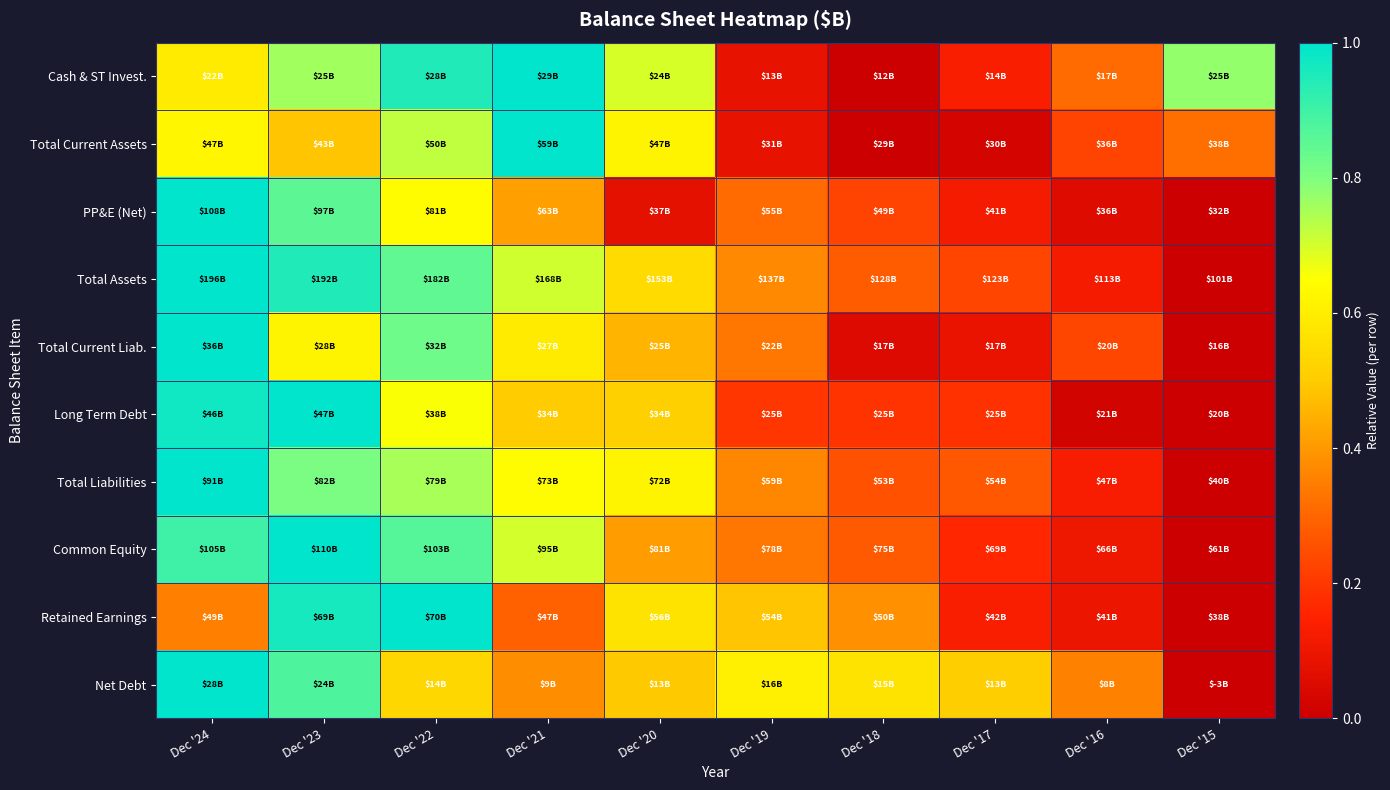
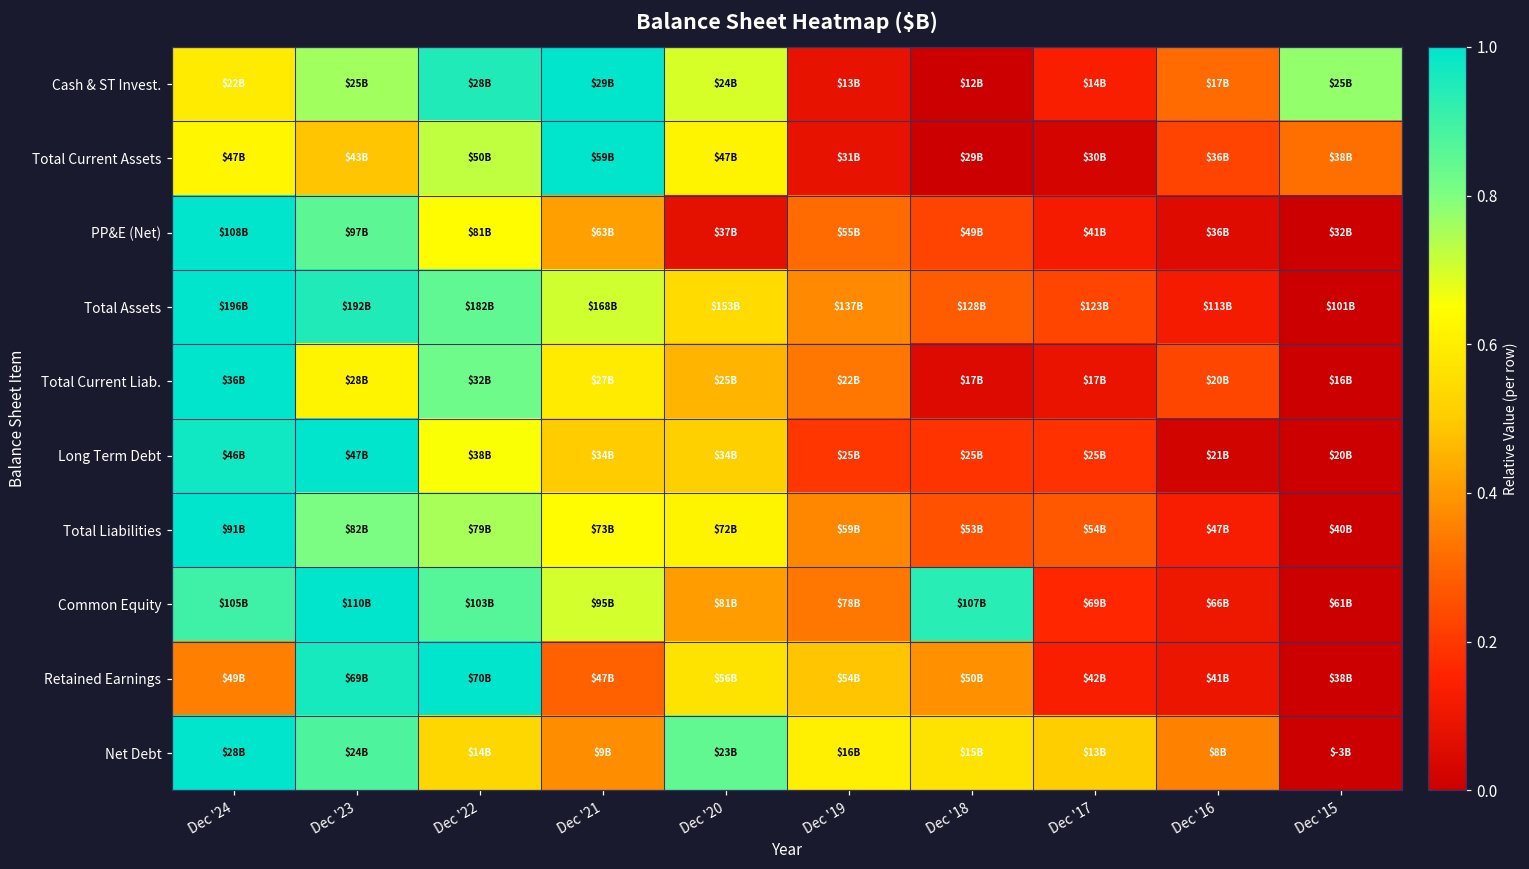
  {
    "Cash & ST Invest.": {
      "Dec '24": "$22B",
      "Dec '23": "$25B",
      "Dec '22": "$28B",
      "Dec '21": "$29B",
      "Dec '20": "$24B",
      "Dec '19": "$13B",
      "Dec '18": "$12B",
      "Dec '17": "$14B",
      "Dec '16": "$17B",
      "Dec '15": "$25B"
    },
    "Total Current Assets": {
      "Dec '24": "$47B",
      "Dec '23": "$43B",
      "Dec '22": "$50B",
      "Dec '21": "$59B",
      "Dec '20": "$47B",
      "Dec '19": "$31B",
      "Dec '18": "$29B",
      "Dec '17": "$30B",
      "Dec '16": "$36B",
      "Dec '15": "$38B"
    },
    "PP&E (Net)": {
      "Dec '24": "$108B",
      "Dec '23": "$97B",
      "Dec '22": "$81B",
      "Dec '21": "$63B",
      "Dec '20": "$37B",
      "Dec '19": "$55B",
      "Dec '18": "$49B",
      "Dec '17": "$41B",
      "Dec '16": "$36B",
      "Dec '15": "$32B"
    },
    "Total Assets": {
      "Dec '24": "$196B",
      "Dec '23": "$192B",
      "Dec '22": "$182B",
      "Dec '21": "$168B",
      "Dec '20": "$153B",
      "Dec '19": "$137B",
      "Dec '18": "$128B",
      "Dec '17": "$123B",
      "Dec '16": "$113B",
      "Dec '15": "$101B"
    },
    "Total Current Liab.": {
      "Dec '24": "$36B",
      "Dec '23": "$28B",
      "Dec '22": "$32B",
      "Dec '21": "$27B",
      "Dec '20": "$25B",
      "Dec '19": "$22B",
      "Dec '18": "$17B",
      "Dec '17": "$17B",
      "Dec '16": "$20B",
      "Dec '15": "$16B"
    },
    "Long Term Debt": {
      "Dec '24": "$46B",
      "Dec '23": "$47B",
      "Dec '22": "$38B",
      "Dec '21": "$34B",
      "Dec '20": "$34B",
      "Dec '19": "$25B",
      "Dec '18": "$25B",
      "Dec '17": "$25B",
      "Dec '16": "$21B",
      "Dec '15": "$20B"
    },
    "Total Liabilities": {
      "Dec '24": "$91B",
      "Dec '23": "$82B",
      "Dec '22": "$79B",
      "Dec '21": "$73B",
      "Dec '20": "$72B",
      "Dec '19": "$59B",
      "Dec '18": "$53B",
      "Dec '17": "$54B",
      "Dec '16": "$47B",
      "Dec '15": "$40B"
    },
    "Common Equity": {
      "Dec '24": "$105B",
      "Dec '23": "$110B",
      "Dec '22": "$103B",
      "Dec '21": "$95B",
      "Dec '20": "$81B",
      "Dec '19": "$78B",
-     "Dec '18": "$75B",
+     "Dec '18": "$107B",
      "Dec '17": "$69B",
      "Dec '16": "$66B",
      "Dec '15": "$61B"
    },
    "Retained Earnings": {
      "Dec '24": "$49B",
      "Dec '23": "$69B",
      "Dec '22": "$70B",
      "Dec '21": "$47B",
      "Dec '20": "$56B",
      "Dec '19": "$54B",
      "Dec '18": "$50B",
      "Dec '17": "$42B",
      "Dec '16": "$41B",
      "Dec '15": "$38B"
    },
    "Net Debt": {
      "Dec '24": "$28B",
      "Dec '23": "$24B",
      "Dec '22": "$14B",
      "Dec '21": "$9B",
-     "Dec '20": "$13B",
+     "Dec '20": "$23B",
      "Dec '19": "$16B",
      "Dec '18": "$15B",
      "Dec '17": "$13B",
      "Dec '16": "$8B",
      "Dec '15": "$-3B"
    }
  }
